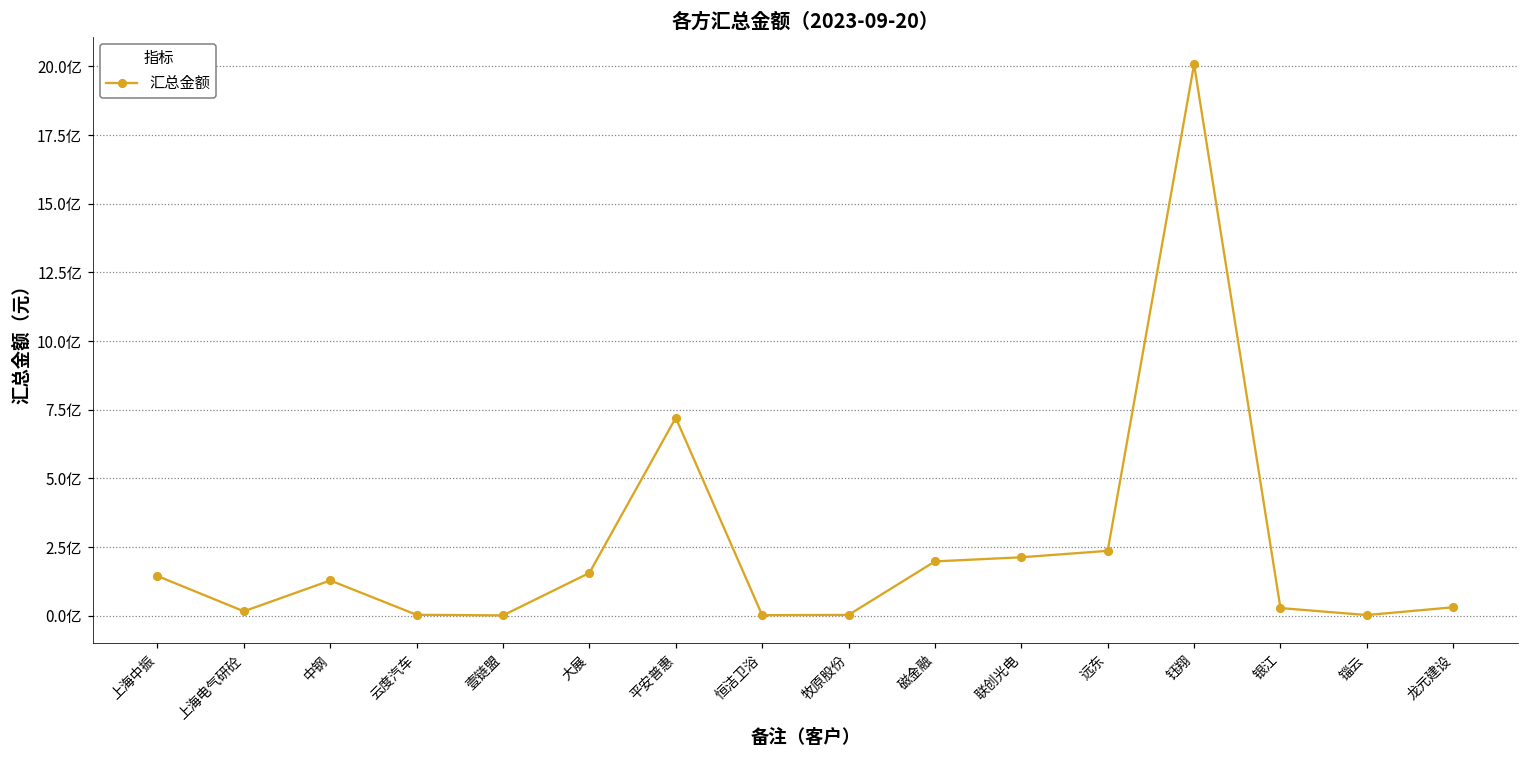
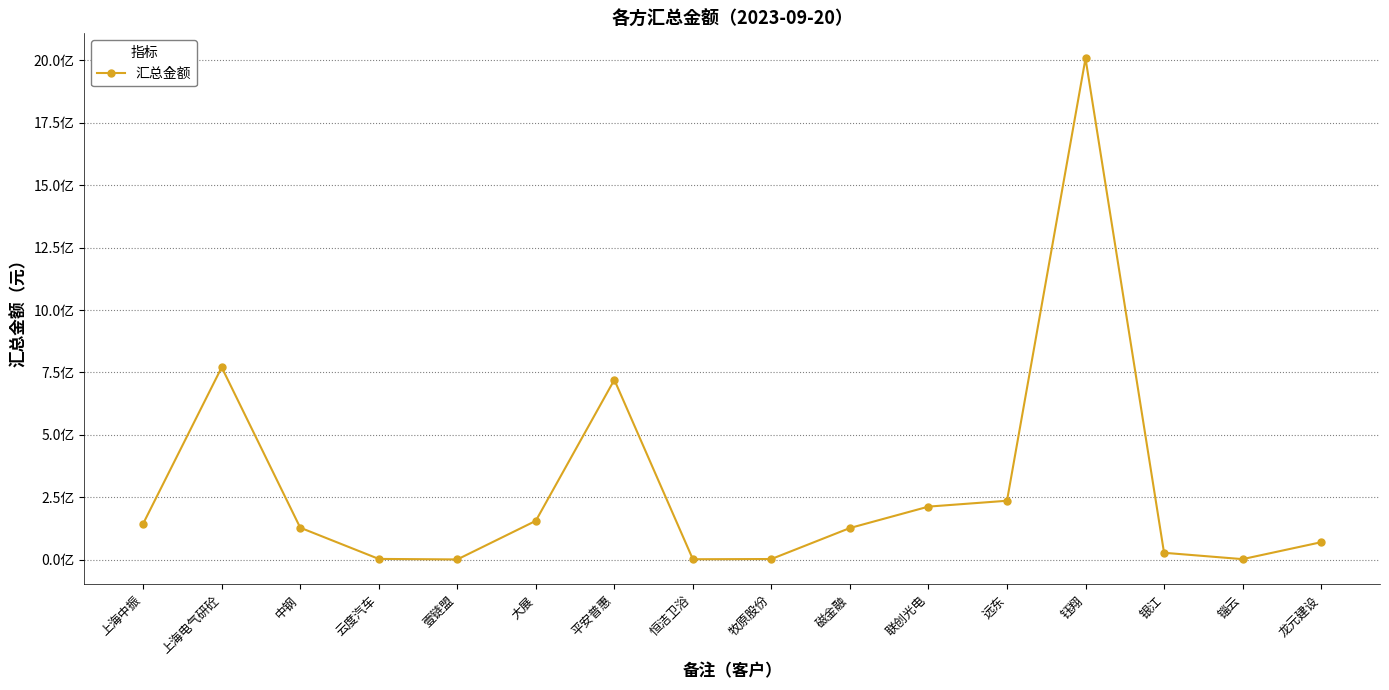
  {
    "上海中振": "1.4亿",
-   "上海电气研砼": "0.2亿",
+   "上海电气研砼": "7.7亿",
    "中钢": "1.3亿",
    "云度汽车": "0.0亿",
    "壹链盟": "0.0亿",
    "大展": "1.6亿",
    "平安普惠": "7.2亿",
    "恒洁卫浴": "0.0亿",
    "牧原股份": "0.0亿",
-   "磁金融": "2.0亿",
+   "磁金融": "1.3亿",
    "联创光电": "2.1亿",
    "远东": "2.4亿",
    "钰翔": "20.1亿",
    "银江": "0.3亿",
    "锱云": "0.0亿",
-   "龙元建设": "0.3亿"
+   "龙元建设": "0.7亿"
  }
